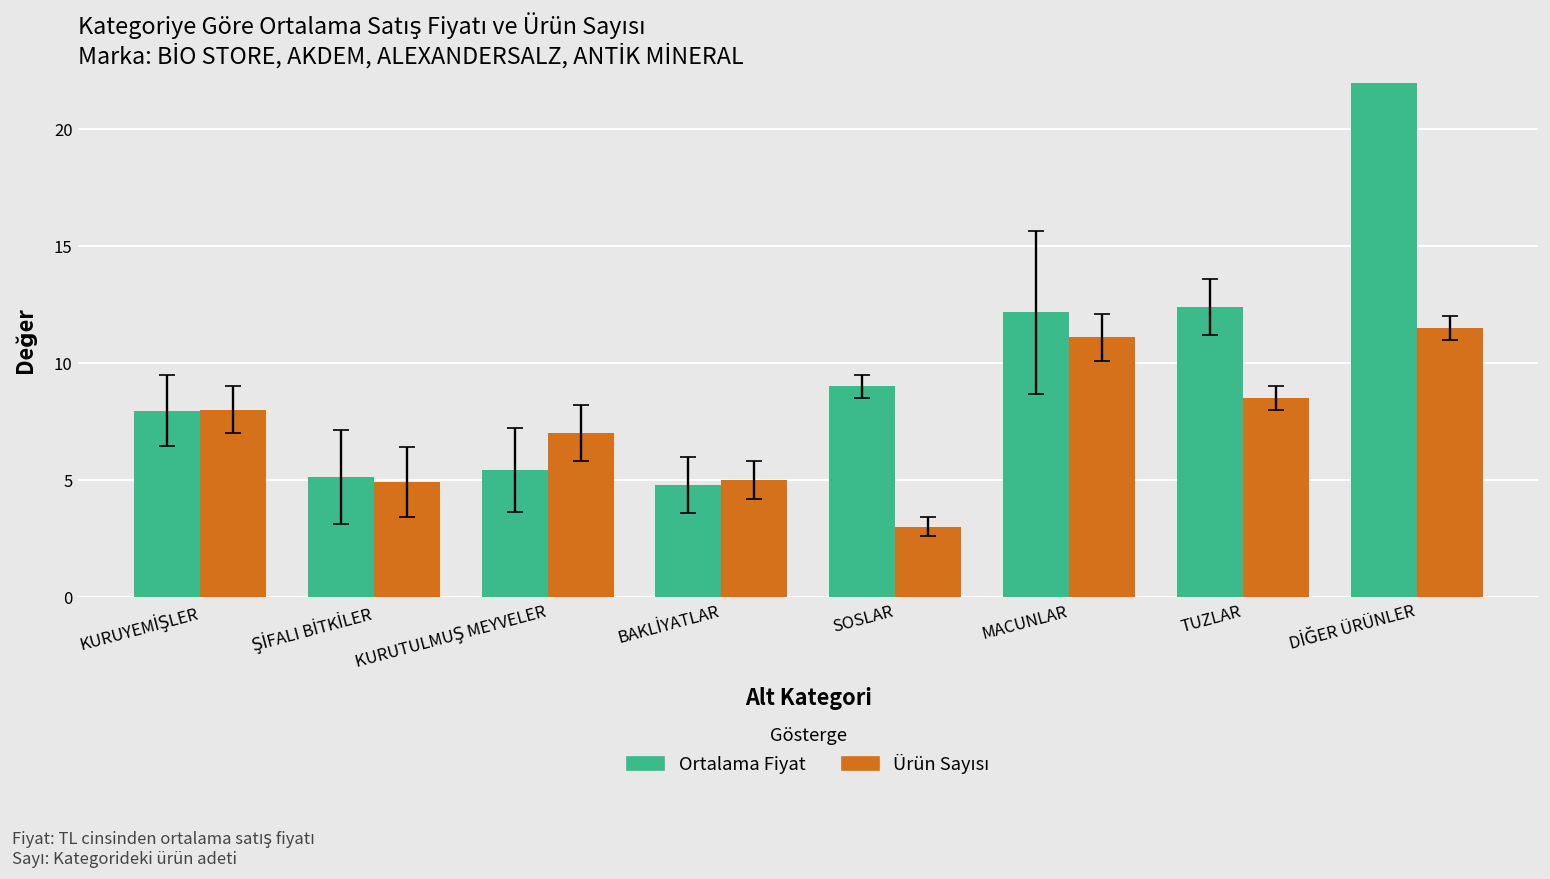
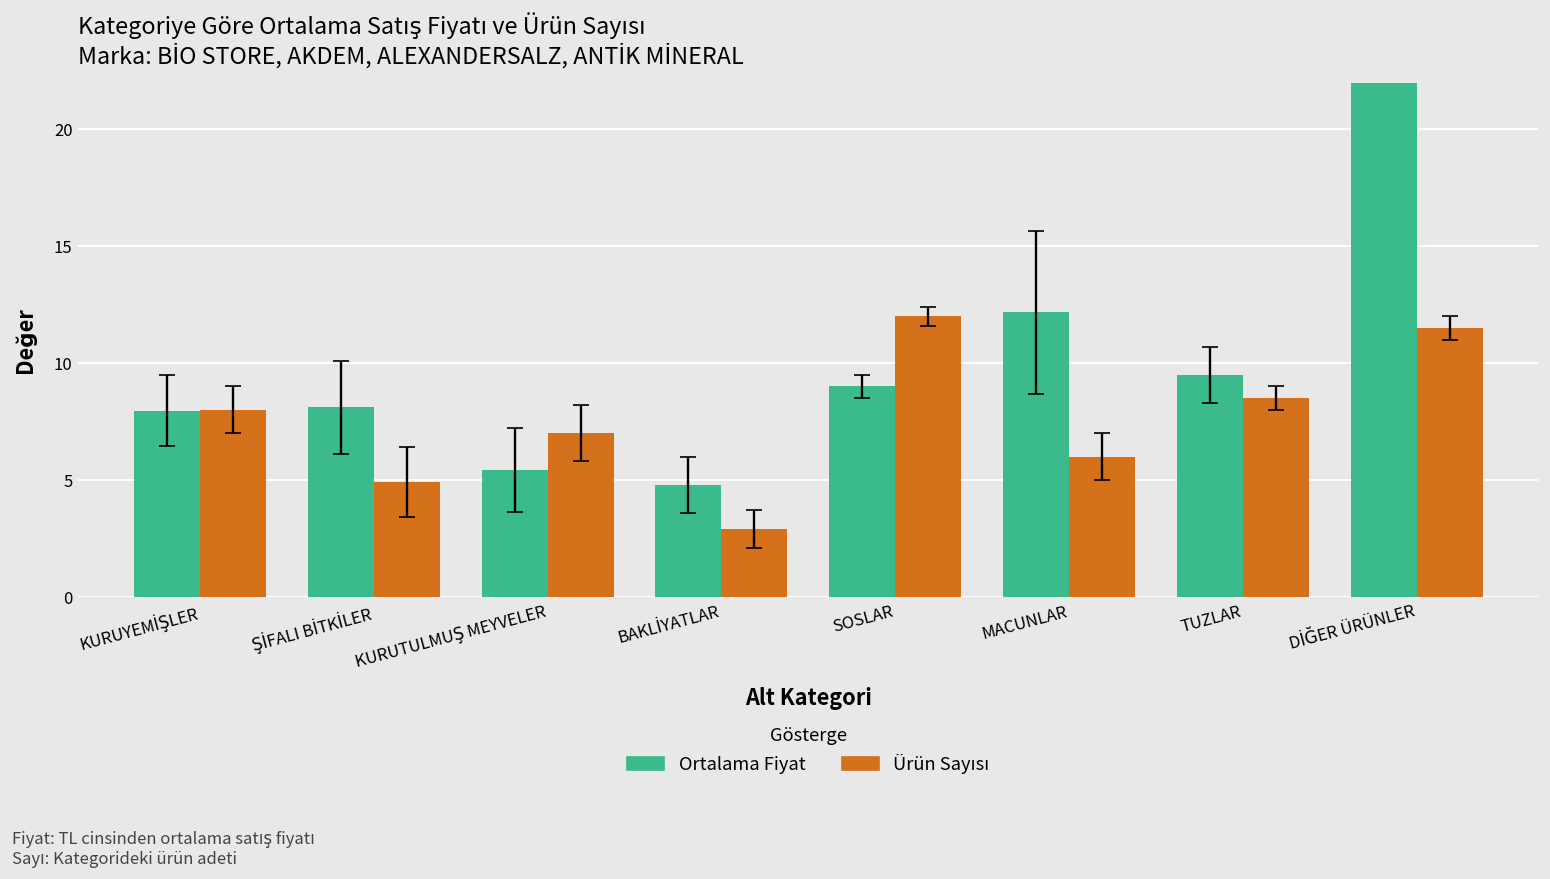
  {
    "Ortalama Fiyat": {
      "KURUYEMİŞLER": 8.0,
-     "ŞİFALI BİTKİLER": 5.1,
+     "ŞİFALI BİTKİLER": 8.1,
      "KURUTULMUŞ MEYVELER": 5.4,
      "BAKLİYATLAR": 4.8,
      "SOSLAR": 9.0,
      "MACUNLAR": 12.2,
-     "TUZLAR": 12.4
+     "TUZLAR": 9.5
    },
    "Ürün Sayısı": {
      "KURUYEMİŞLER": 8.0,
      "ŞİFALI BİTKİLER": 4.9,
      "KURUTULMUŞ MEYVELER": 7.0,
-     "BAKLİYATLAR": 5.0,
-     "SOSLAR": 3,
-     "MACUNLAR": 11.1,
+     "BAKLİYATLAR": 2.9,
+     "SOSLAR": 12,
+     "MACUNLAR": 6.0,
      "TUZLAR": 8.5,
      "DİĞER ÜRÜNLER": 11.5
    }
  }
